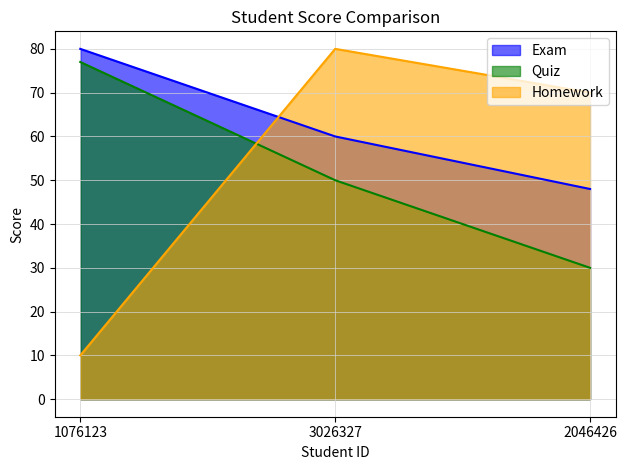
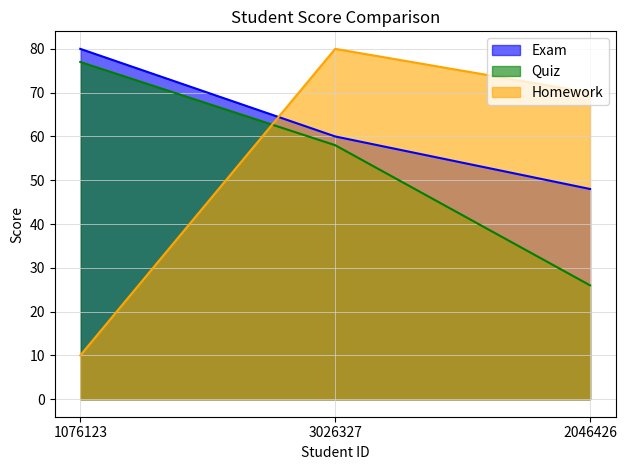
  {
    "Exam": {
      "1076123": 80,
      "3026327": 60,
      "2046426": 48
    },
    "Quiz": {
      "1076123": 77,
-     "3026327": 50,
-     "2046426": 30
+     "3026327": 58,
+     "2046426": 26
    },
    "Homework": {
      "1076123": 10,
      "3026327": 80
    }
  }
